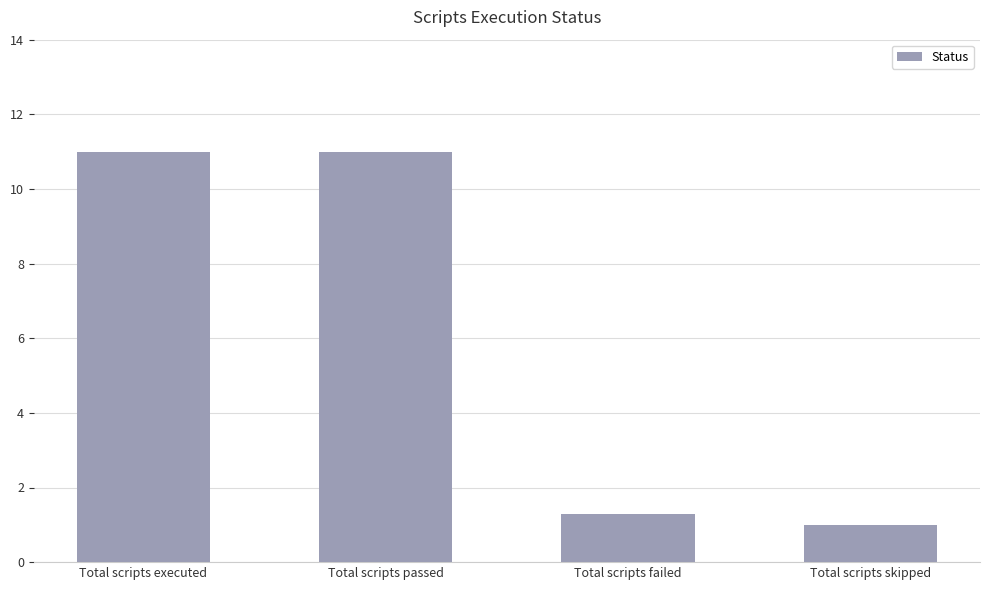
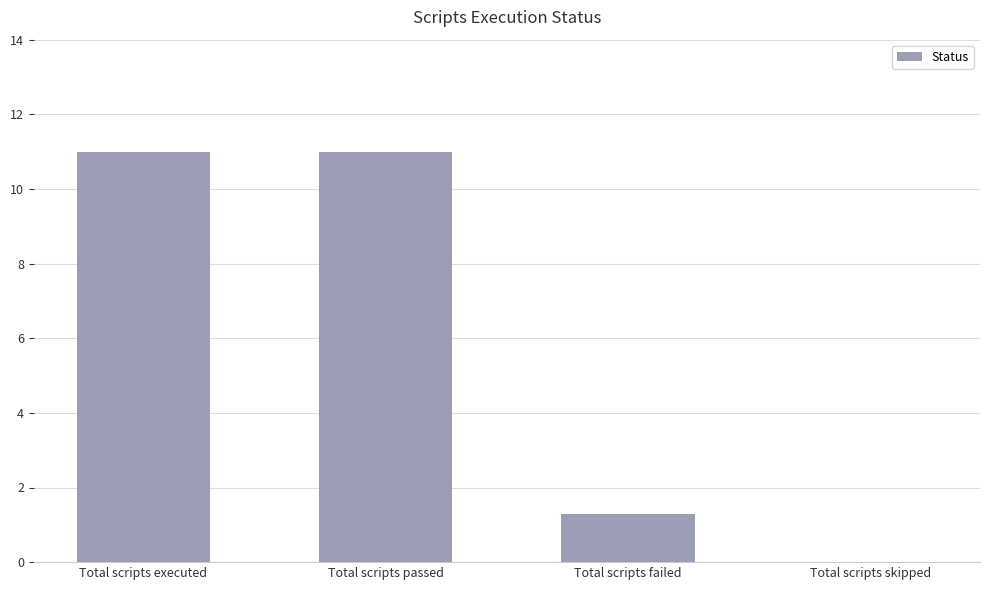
  {
    "Total scripts executed": 11,
    "Total scripts passed": 11,
    "Total scripts failed": 1.3,
-   "Total scripts skipped": 1
+   "Total scripts skipped": 0
  }
